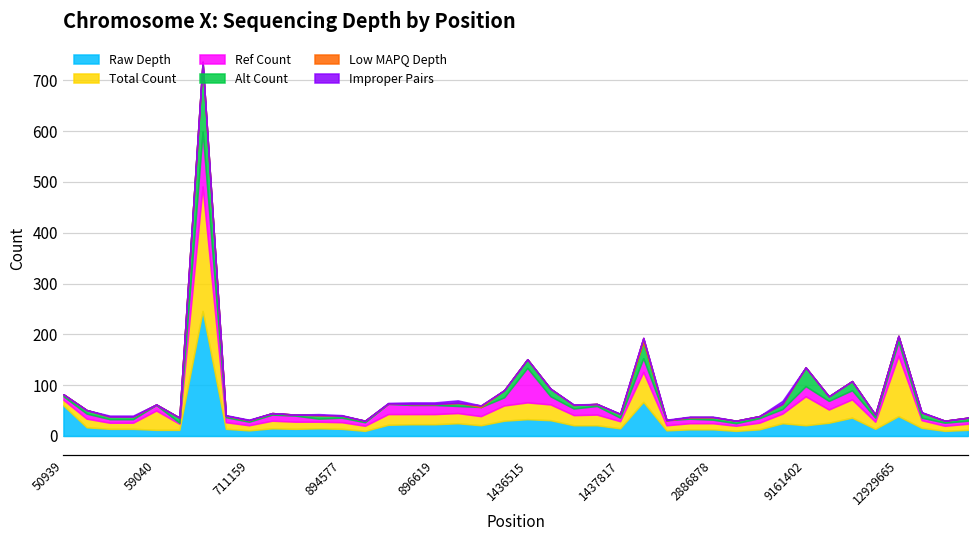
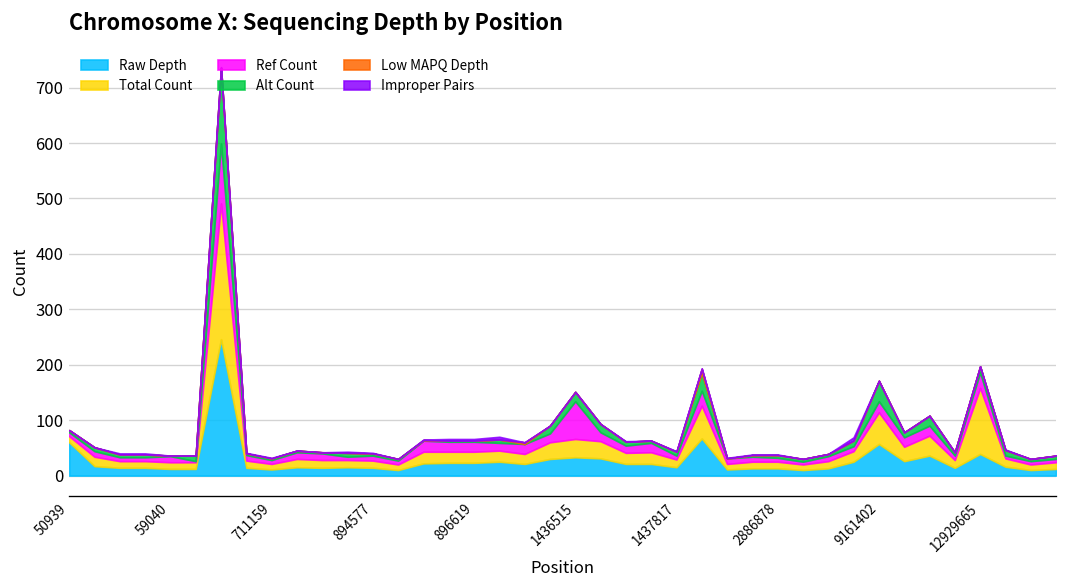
  {
    "Raw Depth": {
      "50939": 60,
      "59040": 10,
      "711159": 10,
      "894577": 10,
      "896619": 20,
      "1436515": 30,
      "1437817": 20,
      "2886878": 10,
-     "9161402": 20,
+     "9161402": 60,
      "12929665": 40
    },
    "Total Count": {
      "50939": 10,
-     "59040": 40,
+     "59040": 10,
      "711159": 10,
      "894577": 10,
      "896619": 20,
      "1436515": 30,
      "1437817": 10,
      "2886878": 10,
      "9161402": 60,
      "12929665": 120
    },
    "Ref Count": {
      "1436515": 70,
      "1437817": 10,
      "9161402": 20,
      "12929665": 30
    }
  }
